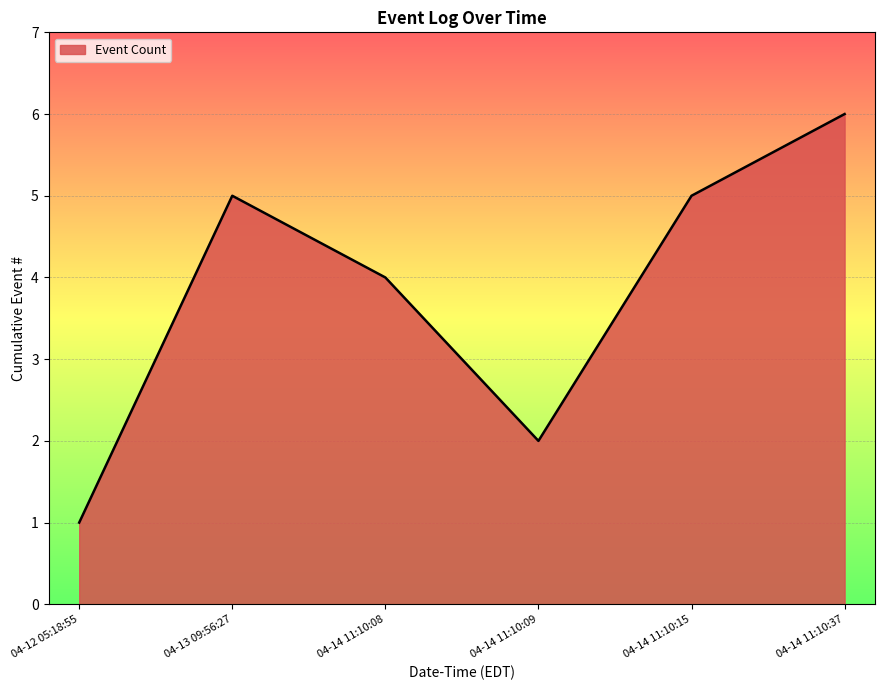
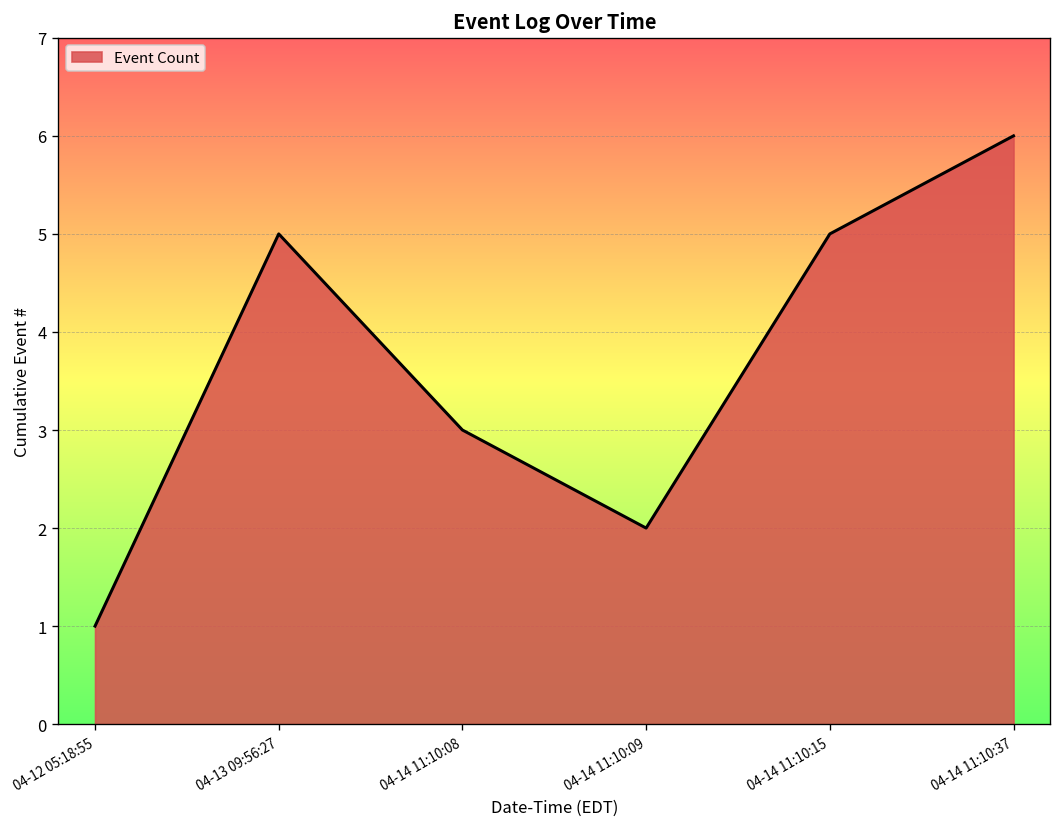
  {
    "04-12 05:18:55": 1,
    "04-13 09:56:27": 5,
-   "04-14 11:10:08": 4,
+   "04-14 11:10:08": 3,
    "04-14 11:10:09": 2,
    "04-14 11:10:15": 5,
    "04-14 11:10:37": 6
  }
